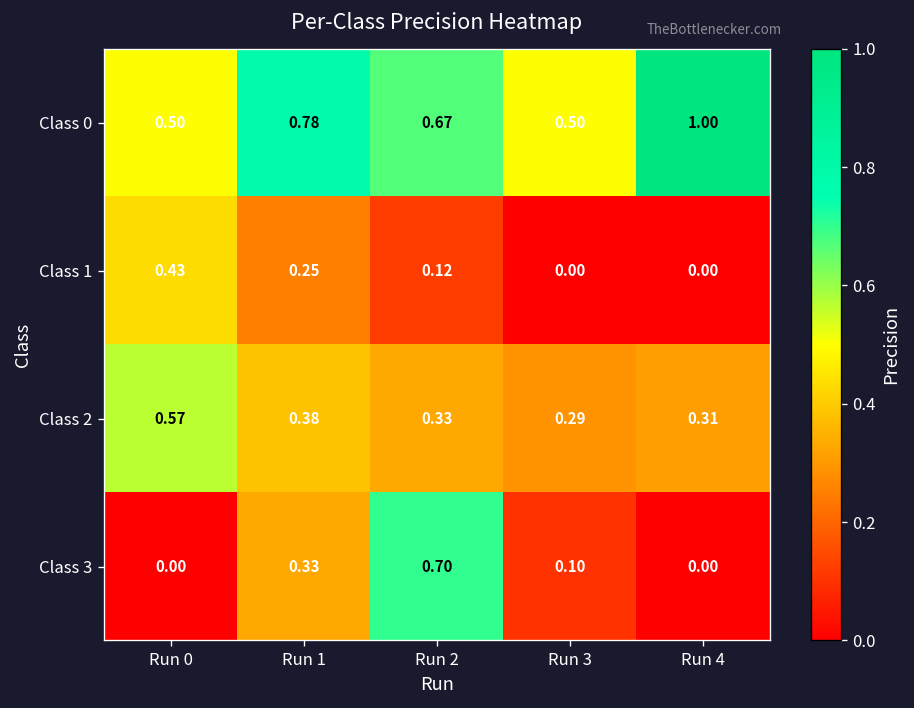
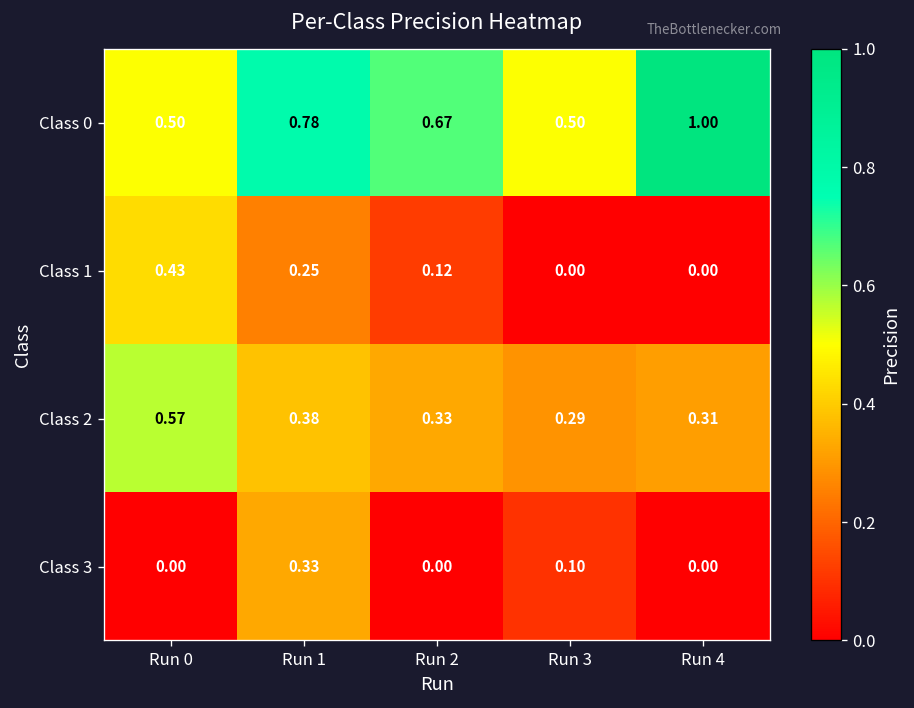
  {
    "Class 0": {
      "Run 0": 0.50,
      "Run 1": 0.78,
      "Run 2": 0.67,
      "Run 3": 0.50,
      "Run 4": 1.00
    },
    "Class 1": {
      "Run 0": 0.43,
      "Run 1": 0.25,
      "Run 2": 0.12,
      "Run 3": 0.00,
      "Run 4": 0.00
    },
    "Class 2": {
      "Run 0": 0.57,
      "Run 1": 0.38,
      "Run 2": 0.33,
      "Run 3": 0.29,
      "Run 4": 0.31
    },
    "Class 3": {
      "Run 0": 0.00,
      "Run 1": 0.33,
-     "Run 2": 0.70,
+     "Run 2": 0.00,
      "Run 3": 0.10,
      "Run 4": 0.00
    }
  }
